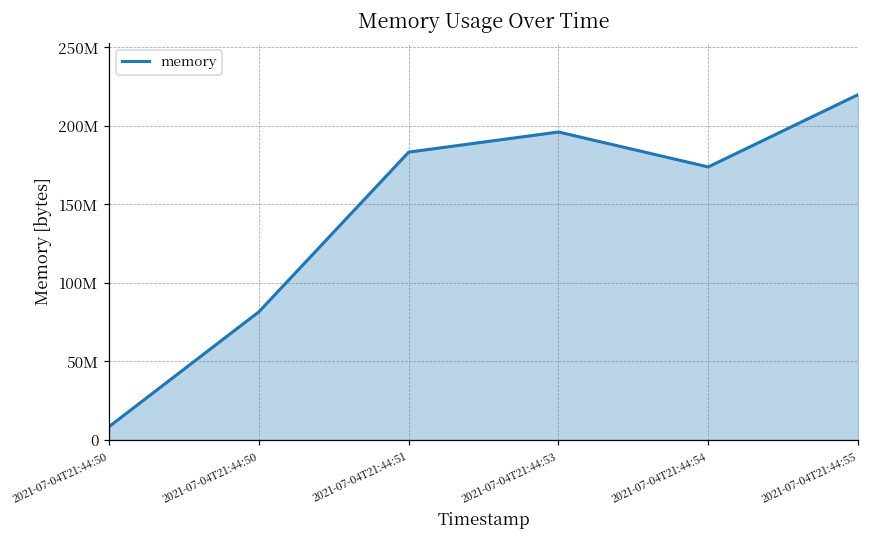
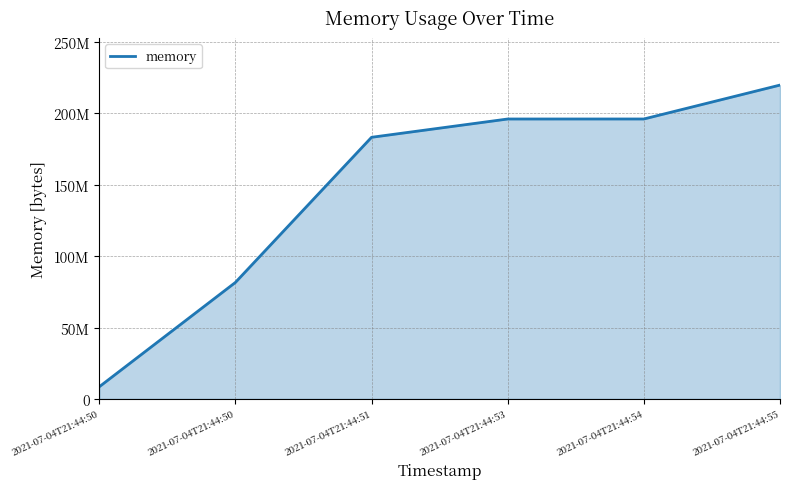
  {
    "2021-07-04T21:44:51": 183000000,
    "2021-07-04T21:44:53": 196000000,
-   "2021-07-04T21:44:54": 174000000,
+   "2021-07-04T21:44:54": 196000000,
    "2021-07-04T21:44:55": 220000000
  }
